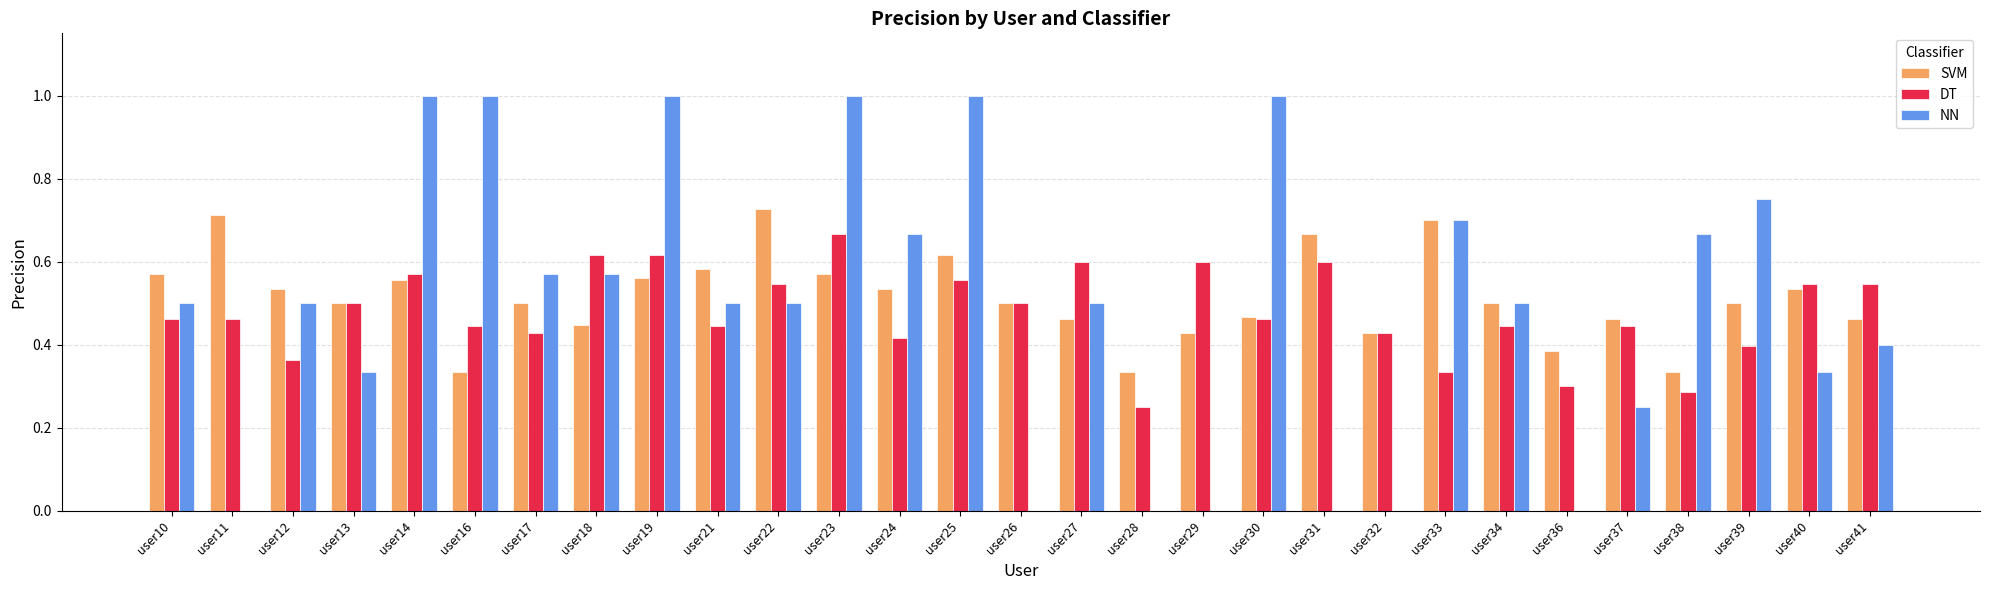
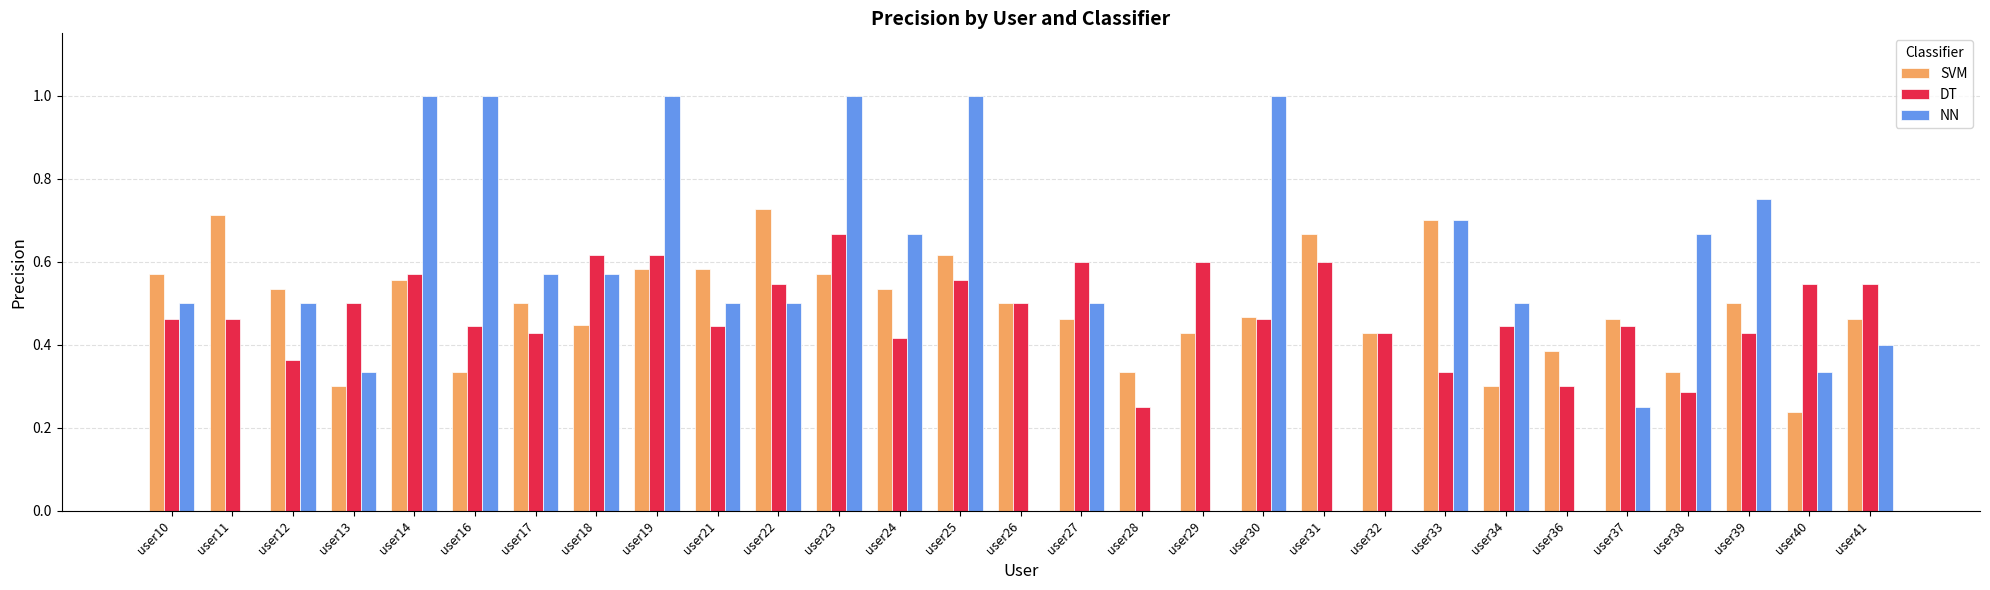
  {
    "SVM": {
      "user10": 0.57,
      "user11": 0.71,
      "user12": 0.53,
-     "user13": 0.5,
+     "user13": 0.3,
      "user14": 0.56,
      "user16": 0.33,
      "user17": 0.50,
      "user18": 0.45,
-     "user19": 0.56,
+     "user19": 0.58,
      "user21": 0.58,
      "user22": 0.73,
      "user23": 0.57,
      "user24": 0.53,
      "user25": 0.62,
      "user26": 0.50,
      "user27": 0.46,
      "user28": 0.33,
      "user29": 0.43,
      "user30": 0.47,
      "user31": 0.67,
      "user32": 0.43,
      "user33": 0.70,
-     "user34": 0.5,
+     "user34": 0.3,
      "user36": 0.38,
      "user37": 0.46,
      "user38": 0.33,
      "user39": 0.50,
-     "user40": 0.53,
+     "user40": 0.24,
      "user41": 0.46
    },
    "DT": {
      "user10": 0.46,
      "user11": 0.46,
      "user12": 0.36,
      "user13": 0.50,
      "user14": 0.57,
      "user16": 0.44,
      "user17": 0.43,
      "user18": 0.62,
      "user19": 0.62,
      "user21": 0.44,
      "user22": 0.55,
      "user23": 0.67,
      "user24": 0.42,
      "user25": 0.56,
      "user26": 0.50,
      "user27": 0.60,
      "user28": 0.25,
      "user29": 0.60,
      "user30": 0.46,
      "user31": 0.60,
      "user32": 0.43,
      "user33": 0.33,
      "user34": 0.44,
      "user36": 0.30,
      "user37": 0.44,
      "user38": 0.29,
-     "user39": 0.40,
+     "user39": 0.43,
      "user40": 0.55,
      "user41": 0.55
    },
    "NN": {
      "user10": 0.50,
      "user11": 0.00,
      "user12": 0.50,
      "user13": 0.33,
      "user14": 1.00,
      "user16": 1.00,
      "user17": 0.57,
      "user18": 0.57,
      "user19": 1.00,
      "user21": 0.50,
      "user22": 0.50,
      "user23": 1.00,
      "user24": 0.67,
      "user25": 1.00,
      "user26": 0.00,
      "user27": 0.50,
      "user28": 0.00,
      "user29": 0.00,
      "user30": 1.00,
      "user31": 0.00,
      "user32": 0.00,
      "user33": 0.70,
      "user34": 0.50,
      "user36": 0.00,
      "user37": 0.25,
      "user38": 0.67,
      "user39": 0.75,
      "user40": 0.33,
      "user41": 0.40
    }
  }
